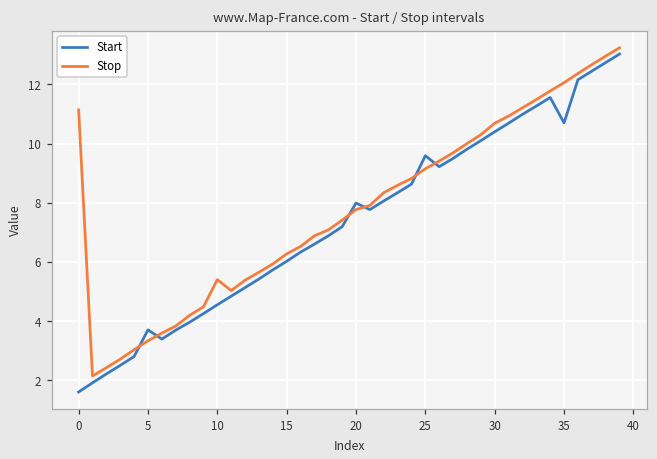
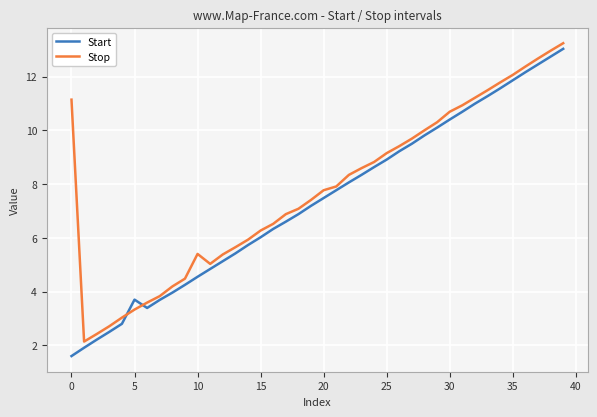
  {
    "Start": {
      "0": 1.6,
      "5": 3.7,
      "10": 4.6,
      "15": 6.0,
-     "20": 8.0,
-     "25": 9.6,
+     "20": 7.5,
+     "25": 8.9,
      "30": 10.4,
-     "35": 10.7
+     "35": 11.9
    },
    "Stop": {
      "0": 11.1,
      "5": 3.3,
      "10": 5.4,
      "15": 6.3,
      "20": 7.8,
      "25": 9.2,
      "30": 10.7,
      "35": 12.1
    }
  }
